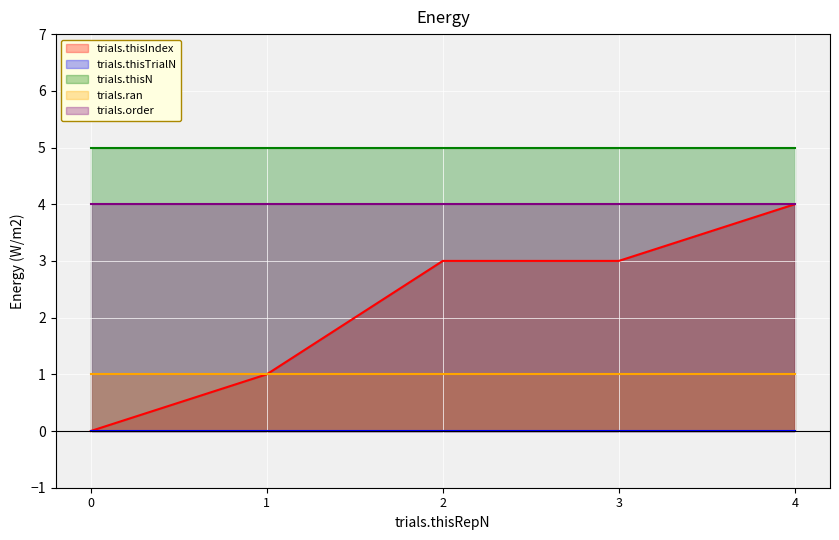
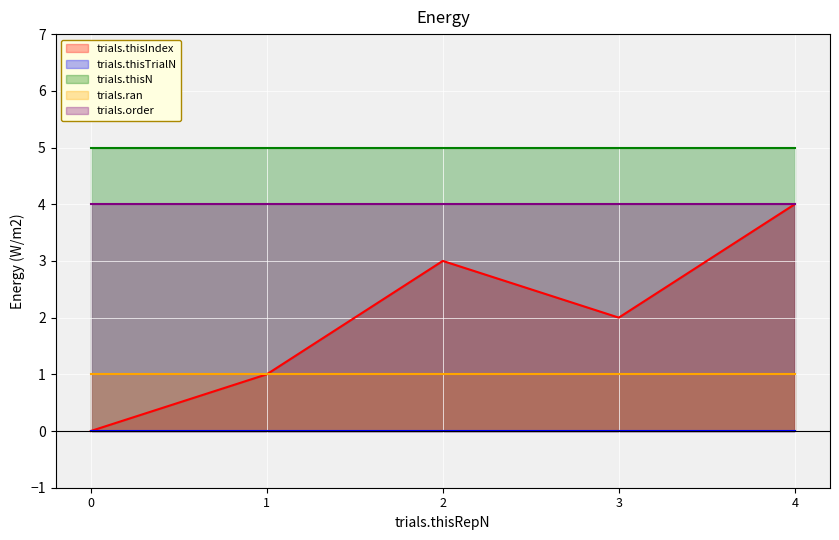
  {
    "trials.thisIndex": {
      "2": 3,
-     "3": 3
+     "3": 2
    },
    "trials.thisTrialN": {
      "1": 0,
      "2": 0,
      "3": 0,
      "4": 0
    },
    "trials.thisN": {
      "0": 5,
      "1": 5,
      "2": 5,
      "3": 5,
      "4": 5
    },
    "trials.ran": {
      "0": 1,
      "2": 1,
      "3": 1,
      "4": 1
    },
    "trials.order": {
      "0": 4,
      "1": 4,
      "2": 4,
      "3": 4
    }
  }
